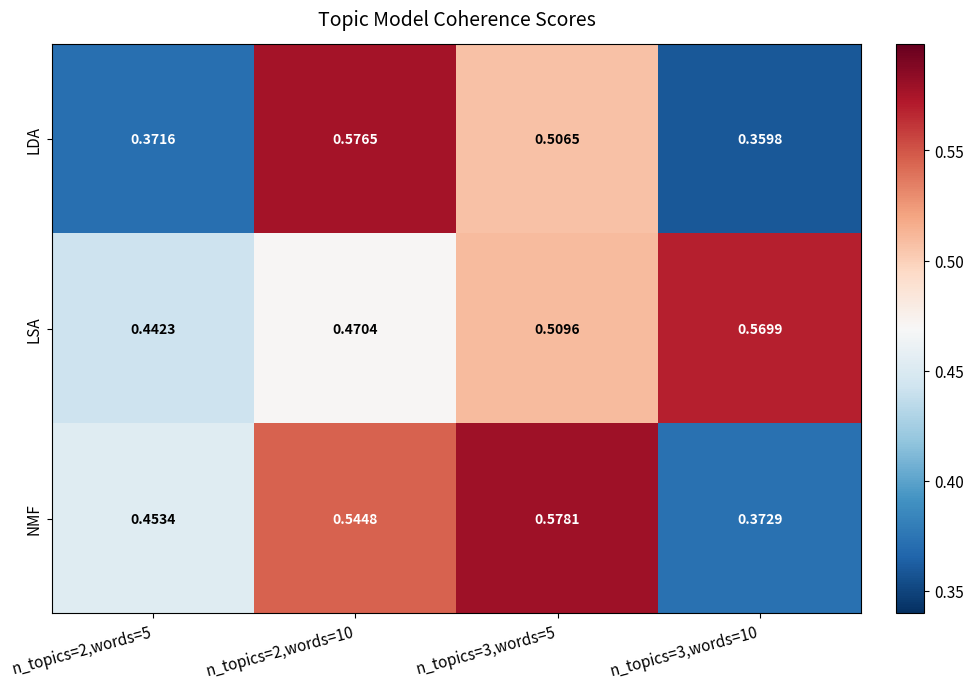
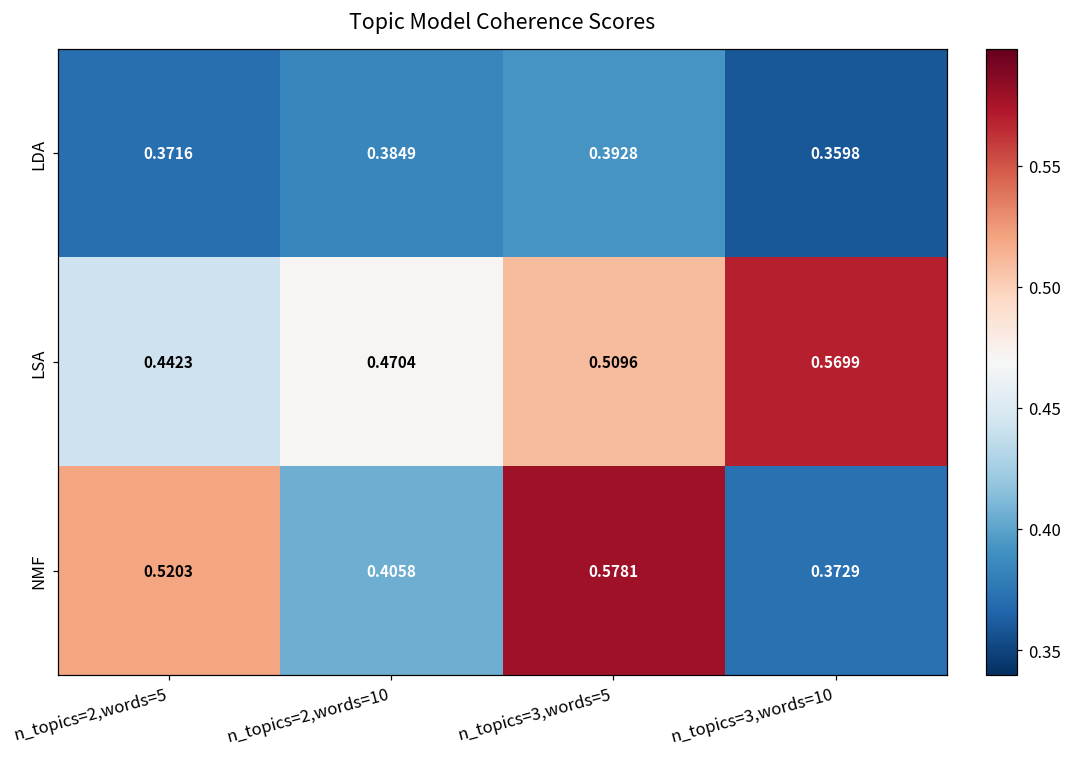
  {
    "LDA": {
      "n_topics=2,words=5": 0.3716,
-     "n_topics=2,words=10": 0.5765,
-     "n_topics=3,words=5": 0.5065,
+     "n_topics=2,words=10": 0.3849,
+     "n_topics=3,words=5": 0.3928,
      "n_topics=3,words=10": 0.3598
    },
    "LSA": {
      "n_topics=2,words=5": 0.4423,
      "n_topics=2,words=10": 0.4704,
      "n_topics=3,words=5": 0.5096,
      "n_topics=3,words=10": 0.5699
    },
    "NMF": {
-     "n_topics=2,words=5": 0.4534,
-     "n_topics=2,words=10": 0.5448,
+     "n_topics=2,words=5": 0.5203,
+     "n_topics=2,words=10": 0.4058,
      "n_topics=3,words=5": 0.5781,
      "n_topics=3,words=10": 0.3729
    }
  }
